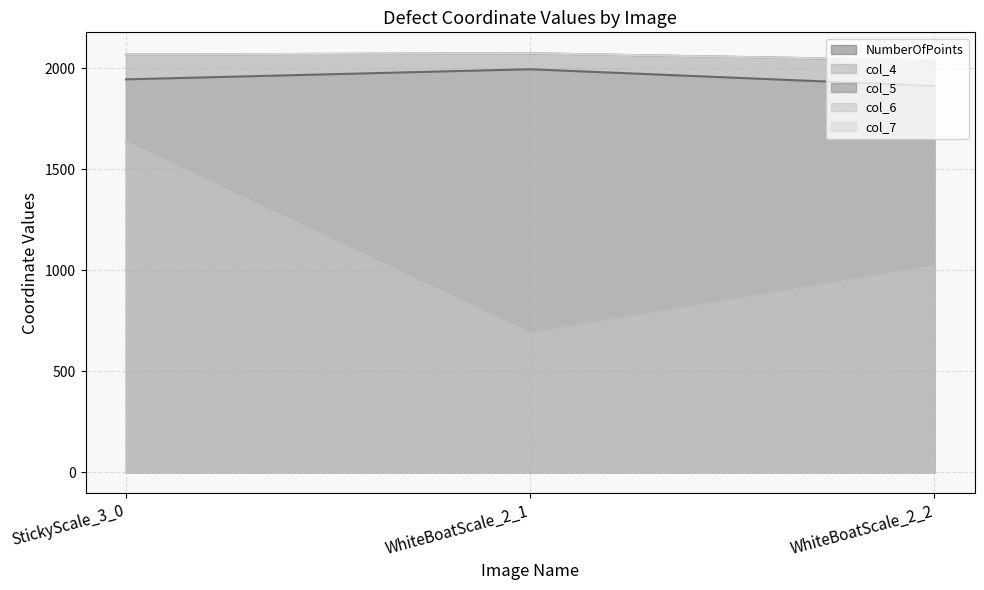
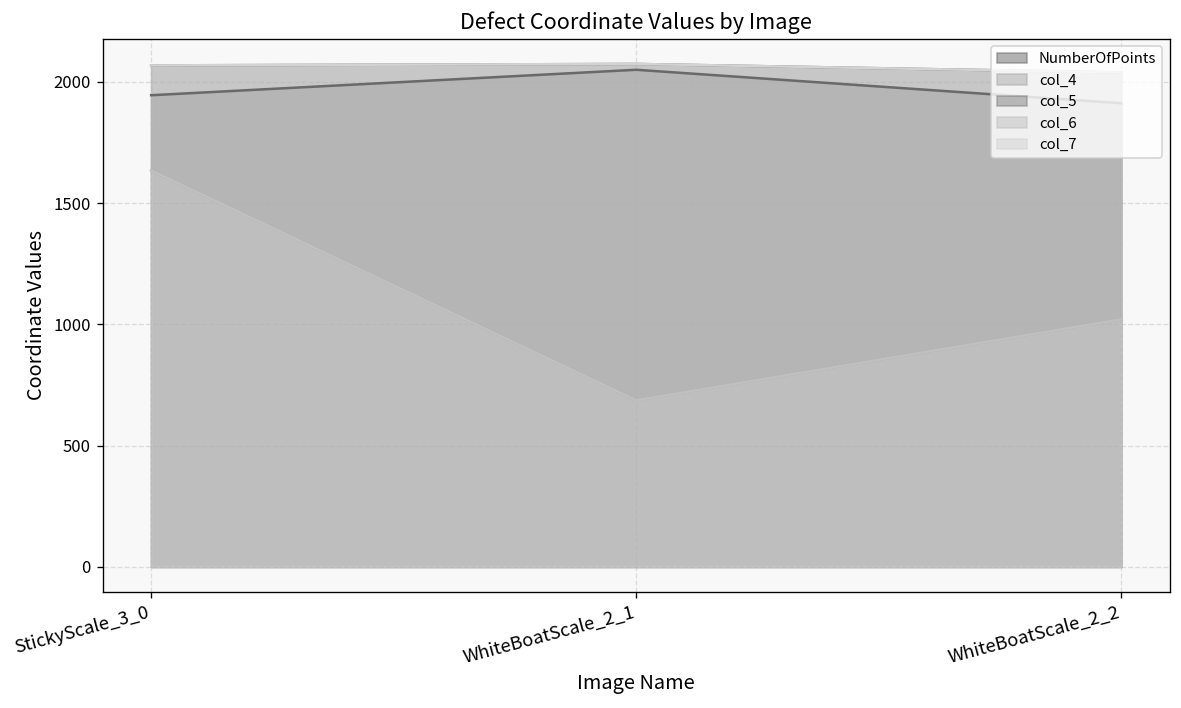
  {
    "NumberOfPoints": {
      "StickyScale_3_0": 1950,
-     "WhiteBoatScale_2_1": 2000
+     "WhiteBoatScale_2_1": 2050
    }
  }
